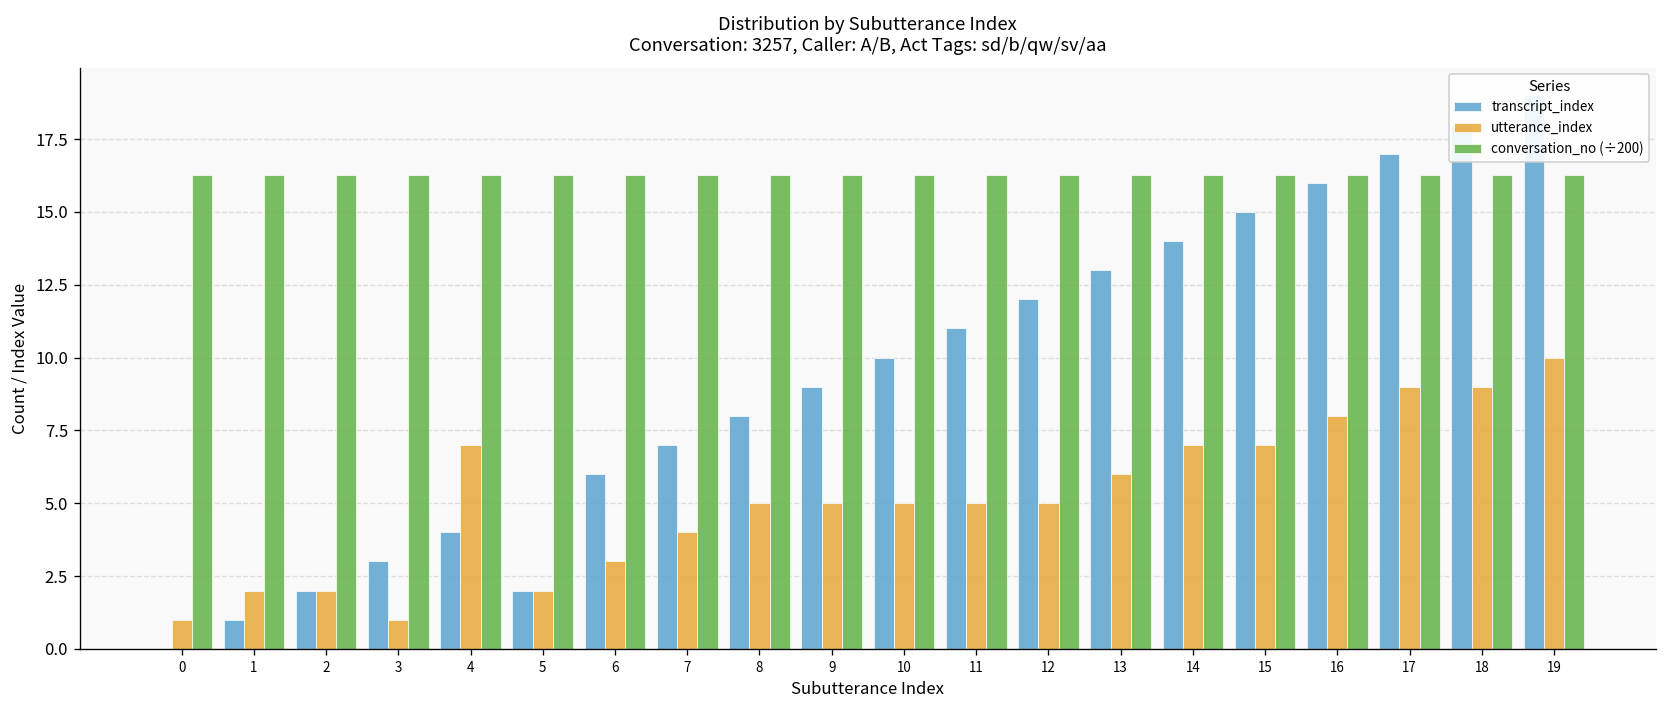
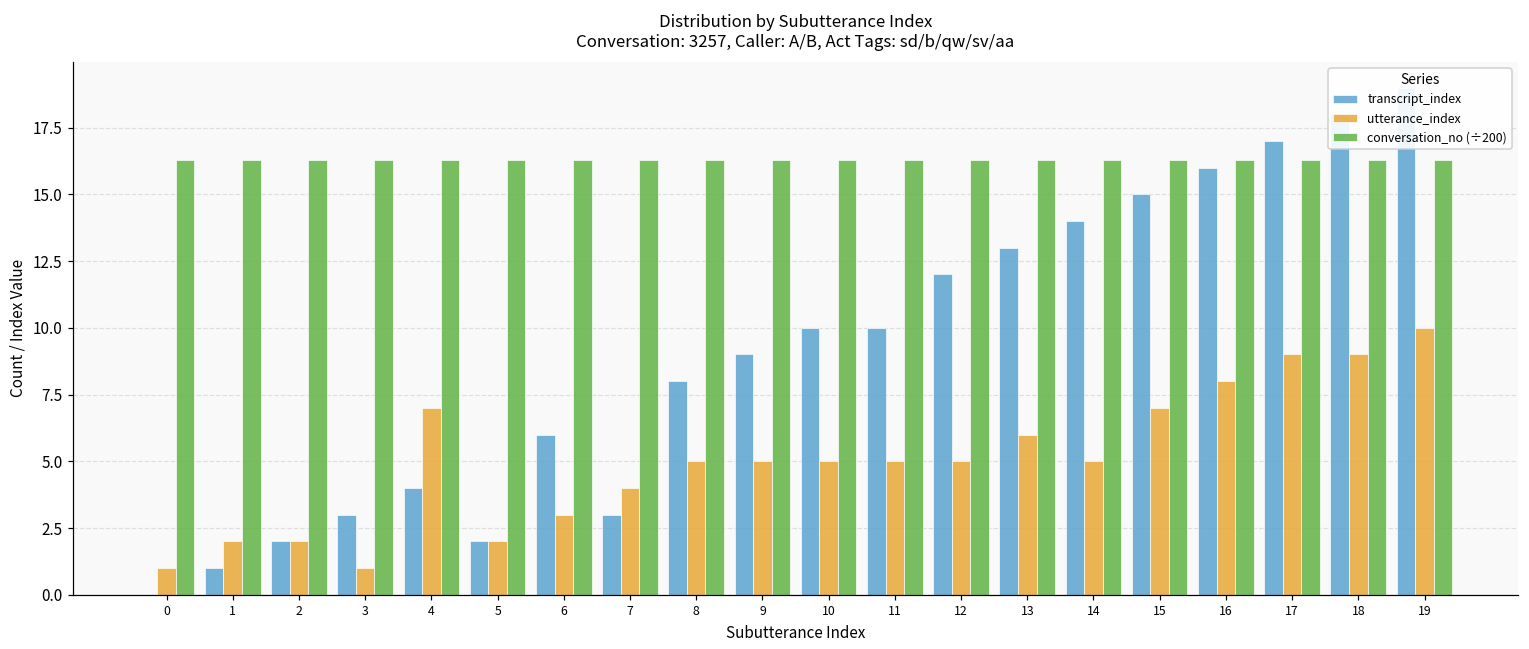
  {
    "transcript_index": {
      "0": 0,
      "1": 1,
      "2": 2,
      "3": 3,
      "4": 4,
      "5": 2,
      "6": 6,
-     "7": 7,
+     "7": 3,
      "8": 8,
      "9": 9,
      "10": 10,
-     "11": 11,
+     "11": 10,
      "12": 12,
      "13": 13,
      "14": 14,
      "15": 15,
      "16": 16,
      "17": 17
    },
    "utterance_index": {
      "0": 1,
      "1": 2,
      "2": 2,
      "3": 1,
      "4": 7,
      "5": 2,
      "6": 3,
      "7": 4,
      "8": 5,
      "9": 5,
      "10": 5,
      "11": 5,
      "12": 5,
      "13": 6,
-     "14": 7,
+     "14": 5,
      "15": 7,
      "16": 8,
      "17": 9,
      "18": 9,
      "19": 10
    },
    "conversation_no (÷200)": {
      "0": 16.3,
      "1": 16.3,
      "2": 16.3,
      "3": 16.3,
      "4": 16.3,
      "5": 16.3,
      "6": 16.3,
      "7": 16.3,
      "8": 16.3,
      "9": 16.3,
      "10": 16.3,
      "11": 16.3,
      "12": 16.3,
      "13": 16.3,
      "14": 16.3,
      "15": 16.3,
      "16": 16.3,
      "17": 16.3,
      "18": 16.3,
      "19": 16.3
    }
  }
